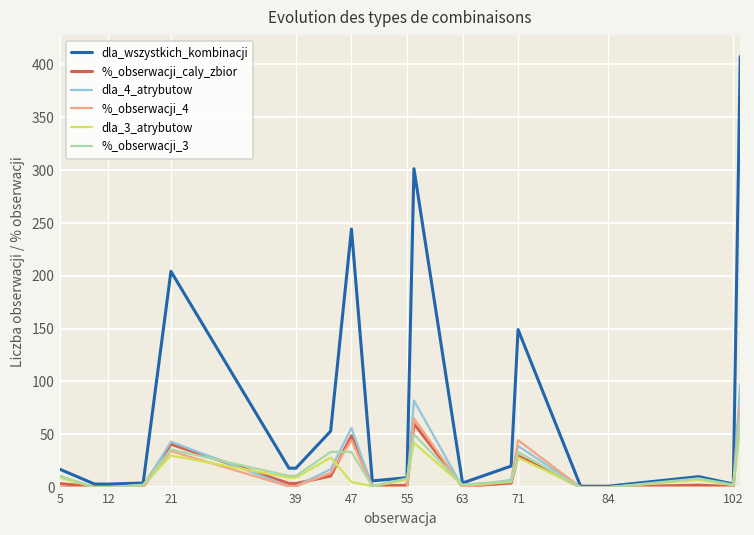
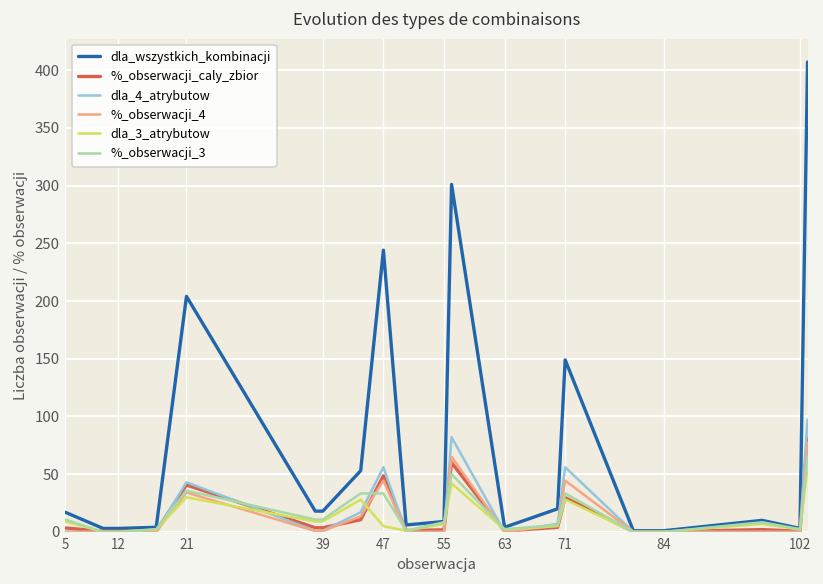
  {
    "dla_wszystkich_kombinacji": {
      "5": 20,
      "21": 200,
      "39": 20,
      "47": 240,
      "71": 150
    },
    "%_obserwacji_caly_zbior": {
      "5": 0,
      "47": 50
    },
    "dla_4_atrybutow": {
      "47": 60,
-     "71": 40
+     "71": 60
    },
    "%_obserwacji_4": {
      "47": 40,
      "71": 40
    },
    "dla_3_atrybutow": {
      "21": 30,
      "47": 10
    },
    "%_obserwacji_3": {
      "47": 30,
      "71": 30
    }
  }
